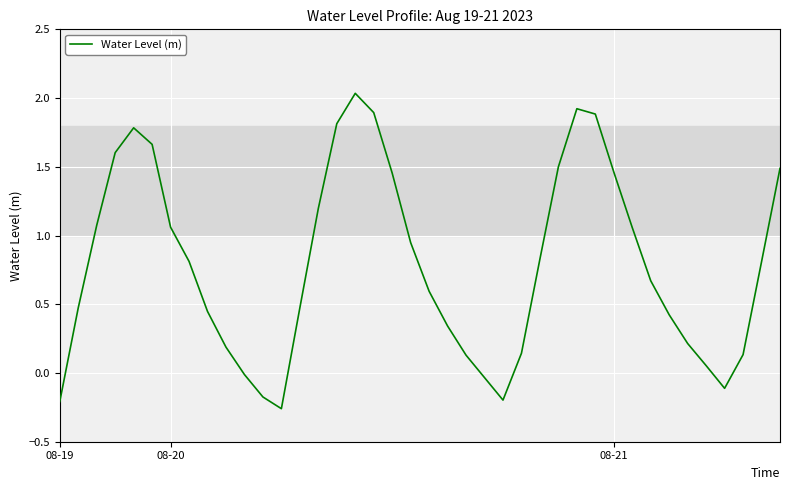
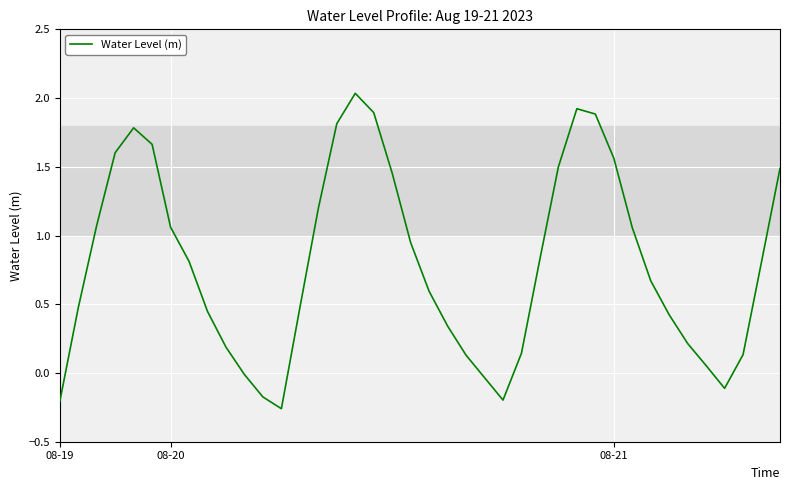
  {
    "08-19": -0.21,
    "08-20": 1.06,
-   "08-21": 1.46
+   "08-21": 1.56
  }
